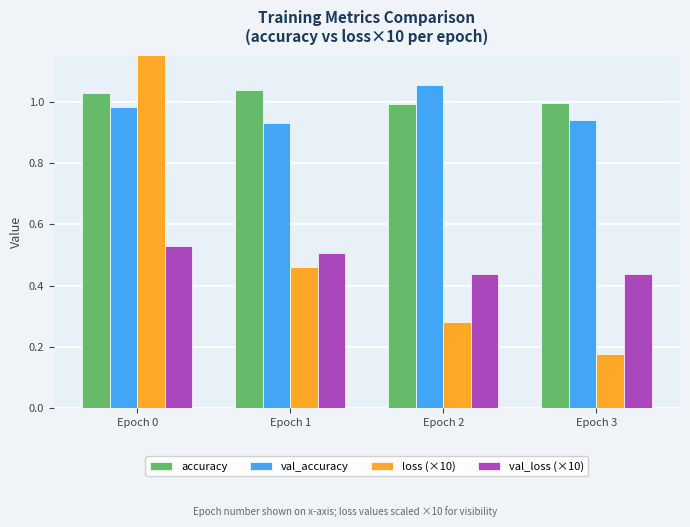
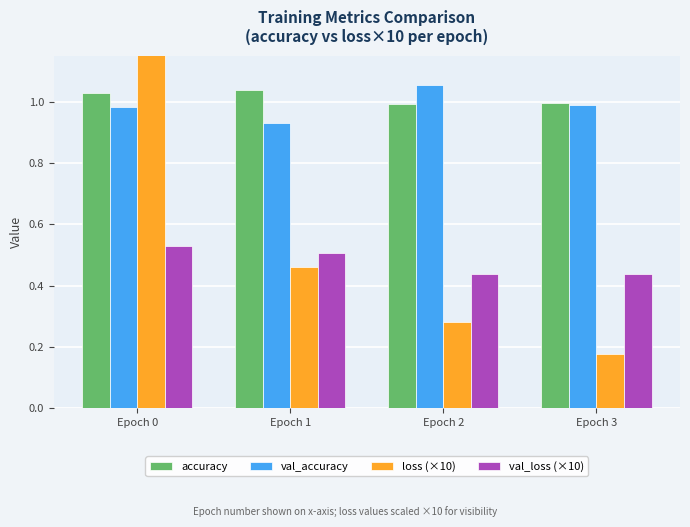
  {
    "accuracy": {
      "Epoch 0": 1.03,
      "Epoch 1": 1.04,
      "Epoch 2": 0.99,
      "Epoch 3": 0.99
    },
    "val_accuracy": {
      "Epoch 0": 0.98,
      "Epoch 1": 0.93,
      "Epoch 2": 1.05,
-     "Epoch 3": 0.94
+     "Epoch 3": 0.99
    },
    "loss (×10)": {
      "Epoch 0": 1.15,
      "Epoch 1": 0.46,
      "Epoch 2": 0.28,
      "Epoch 3": 0.18
    },
    "val_loss (×10)": {
      "Epoch 0": 0.53,
      "Epoch 1": 0.51,
      "Epoch 2": 0.44,
      "Epoch 3": 0.44
    }
  }
